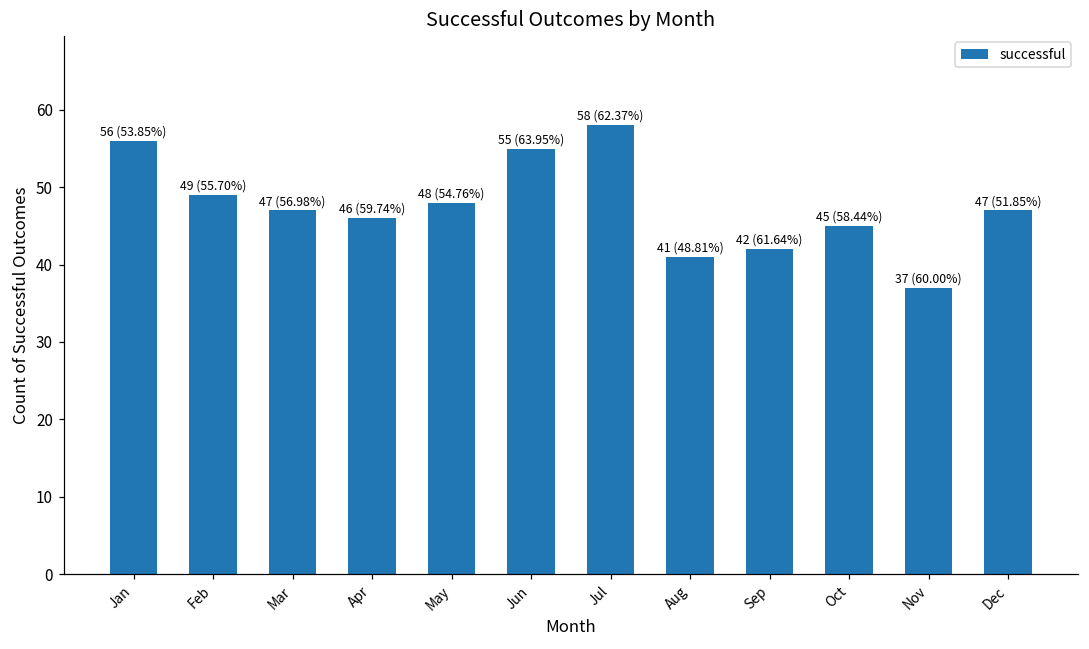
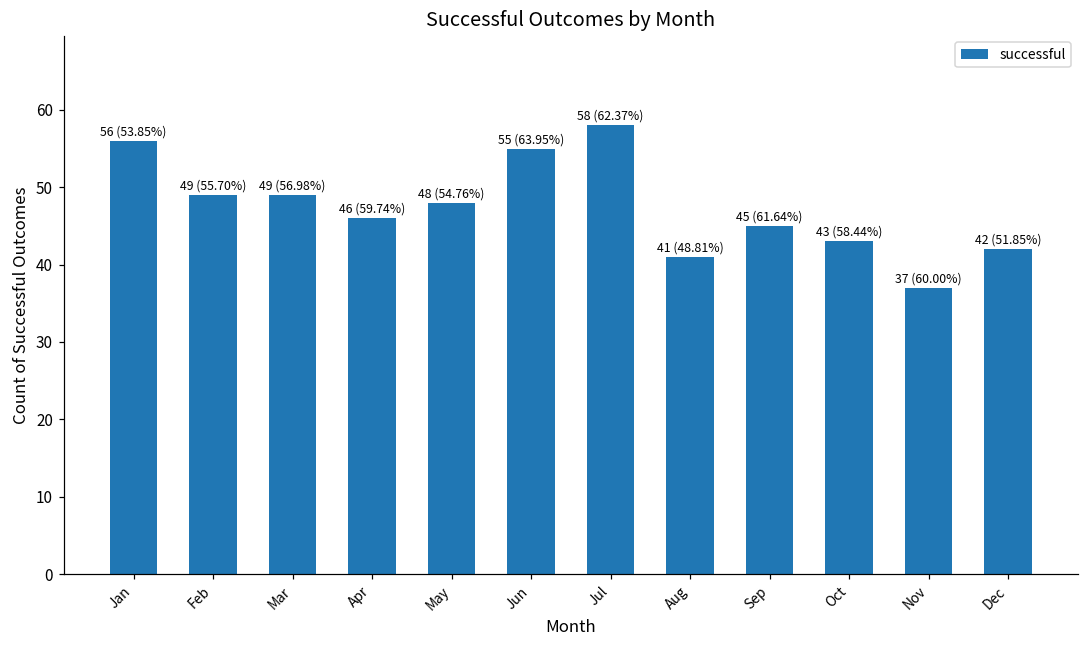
  {
    "Jan": 56,
    "Feb": 49,
-   "Mar": 47,
+   "Mar": 49,
    "Apr": 46,
    "May": 48,
    "Jun": 55,
    "Jul": 58,
    "Aug": 41,
-   "Sep": 42,
-   "Oct": 45,
+   "Sep": 45,
+   "Oct": 43,
    "Nov": 37,
-   "Dec": 47
+   "Dec": 42
  }
